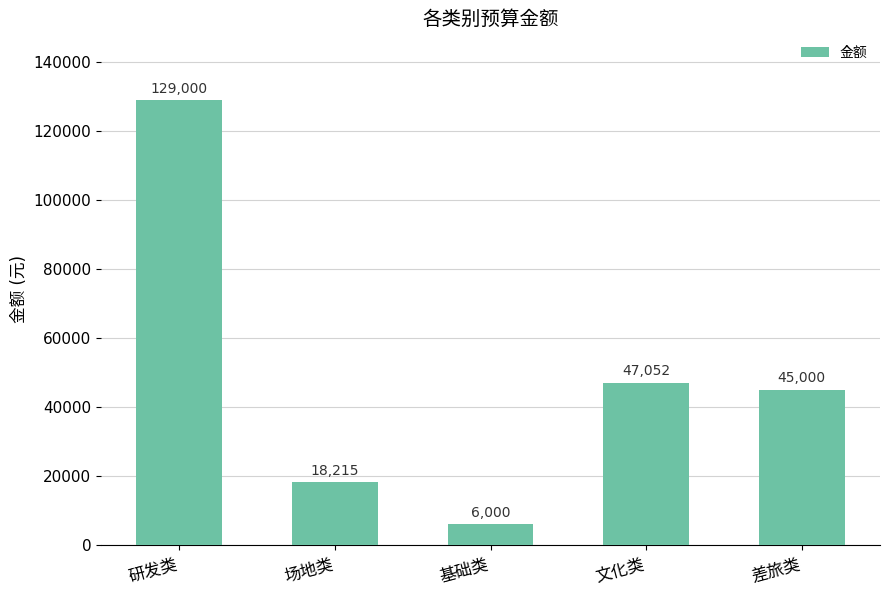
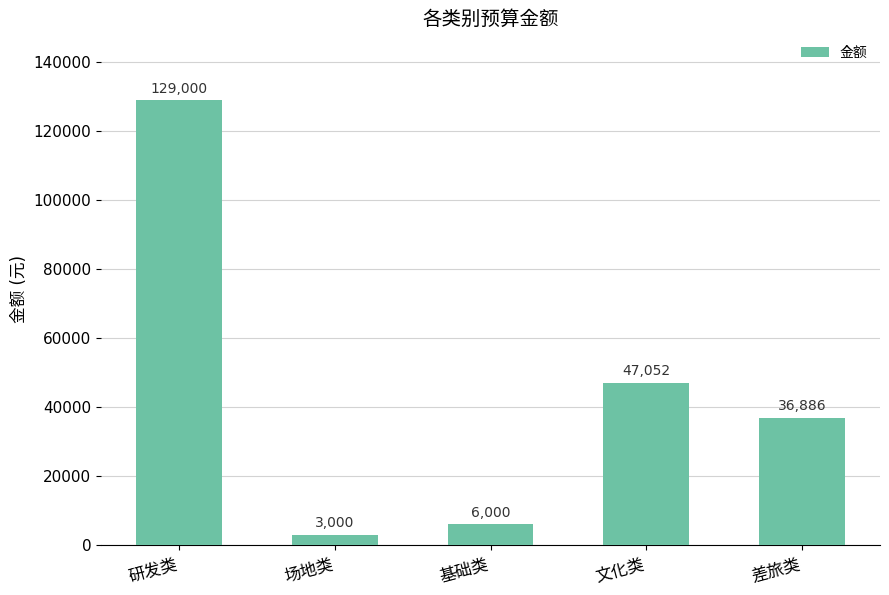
  {
    "研发类": "129,000",
-   "场地类": "18,215",
+   "场地类": "3,000",
    "基础类": "6,000",
    "文化类": "47,052",
-   "差旅类": "45,000"
+   "差旅类": "36,886"
  }
